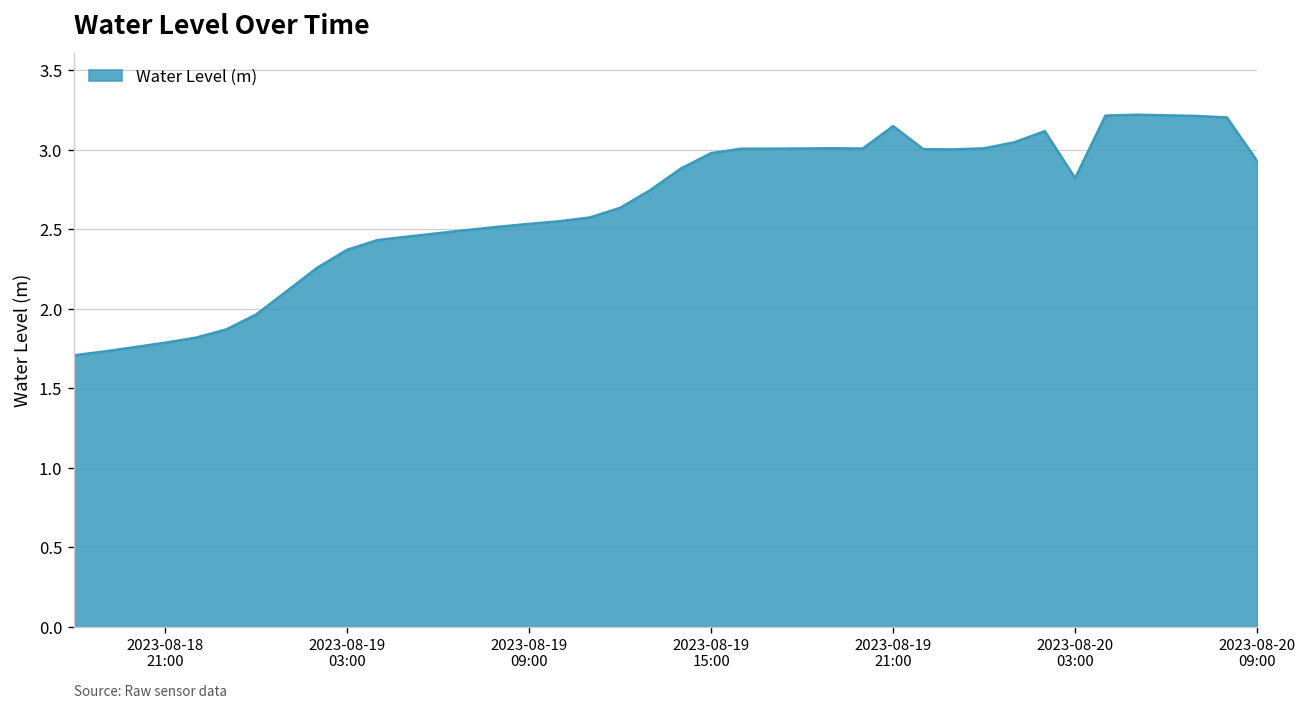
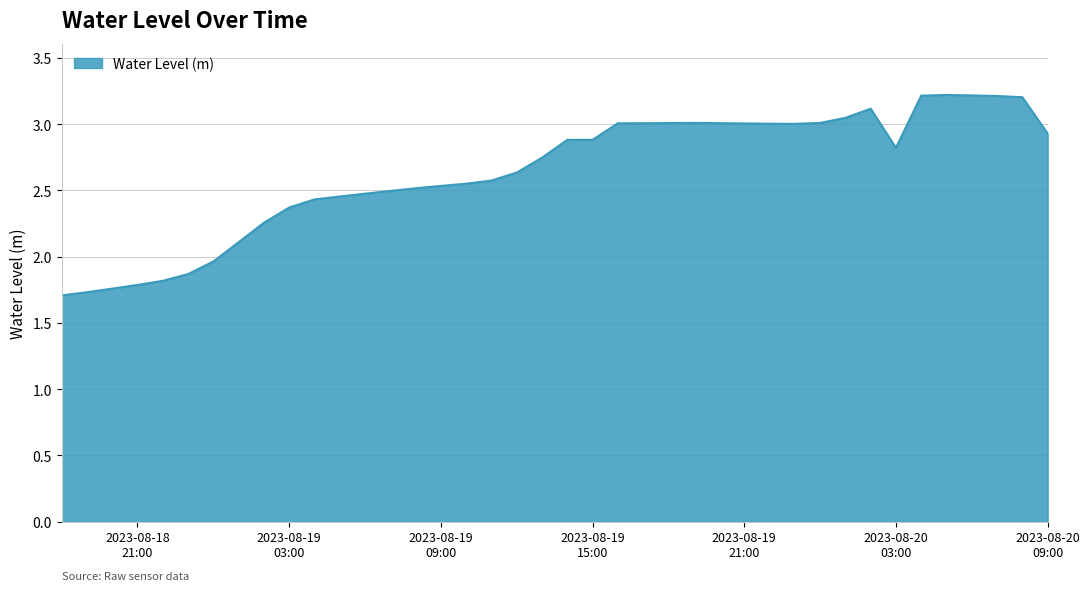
  {
    "2023-08-18 21:00": 1.79,
    "2023-08-19 03:00": 2.37,
    "2023-08-19 09:00": 2.53,
-   "2023-08-19 15:00": 2.98,
-   "2023-08-19 21:00": 3.15,
+   "2023-08-19 15:00": 2.88,
+   "2023-08-19 21:00": 3.01,
    "2023-08-20 03:00": 2.82,
    "2023-08-20 09:00": 2.93
  }
